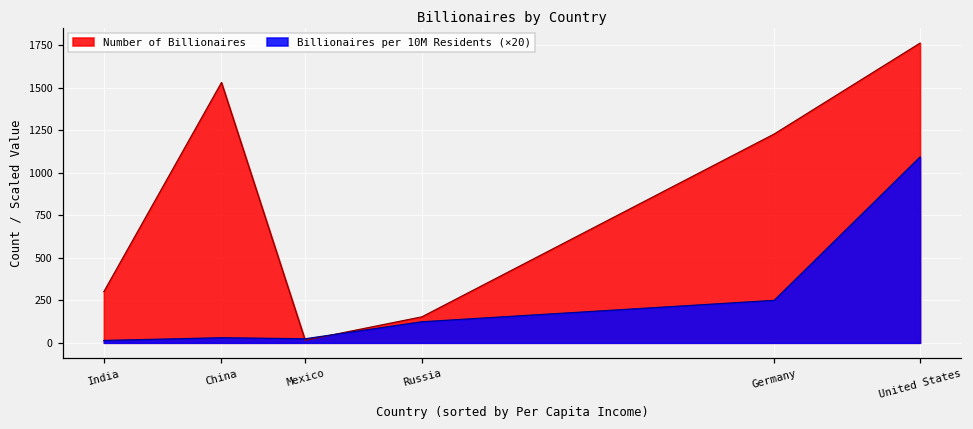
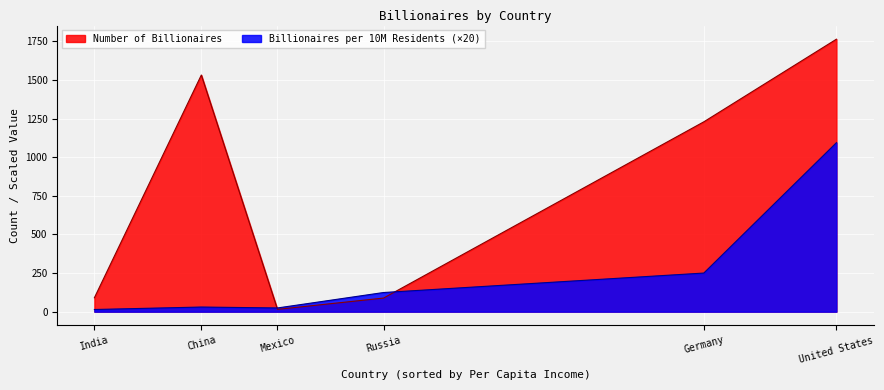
  {
    "Number of Billionaires": {
-     "India": 300,
+     "India": 90,
      "China": 1530,
-     "Russia": 150,
+     "Russia": 90,
      "Germany": 1230,
      "United States": 1760
    },
    "Billionaires per 10M Residents (×20)": {
      "India": 10,
      "China": 30,
      "Russia": 120,
      "Germany": 250,
      "United States": 1090
    }
  }
